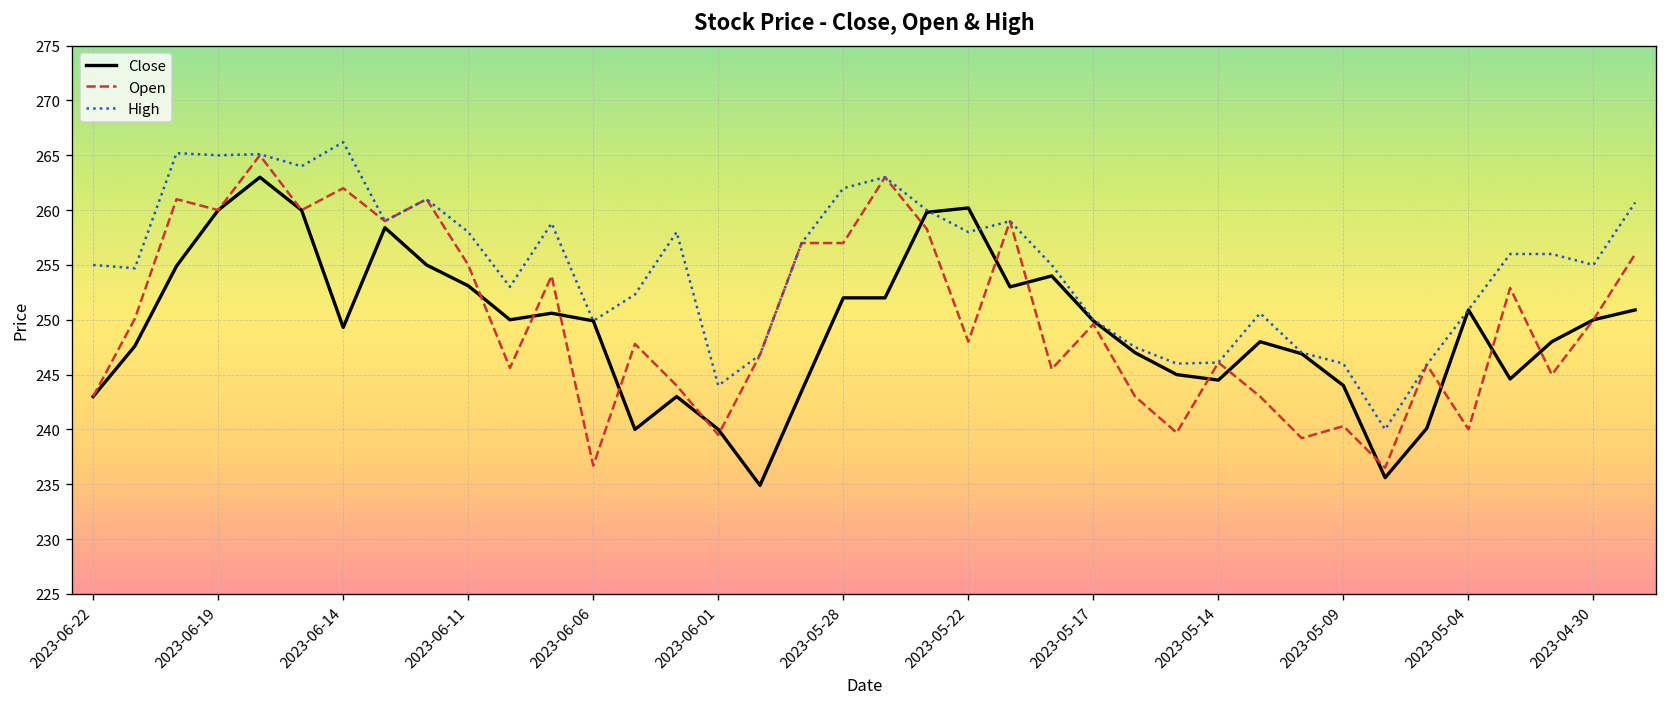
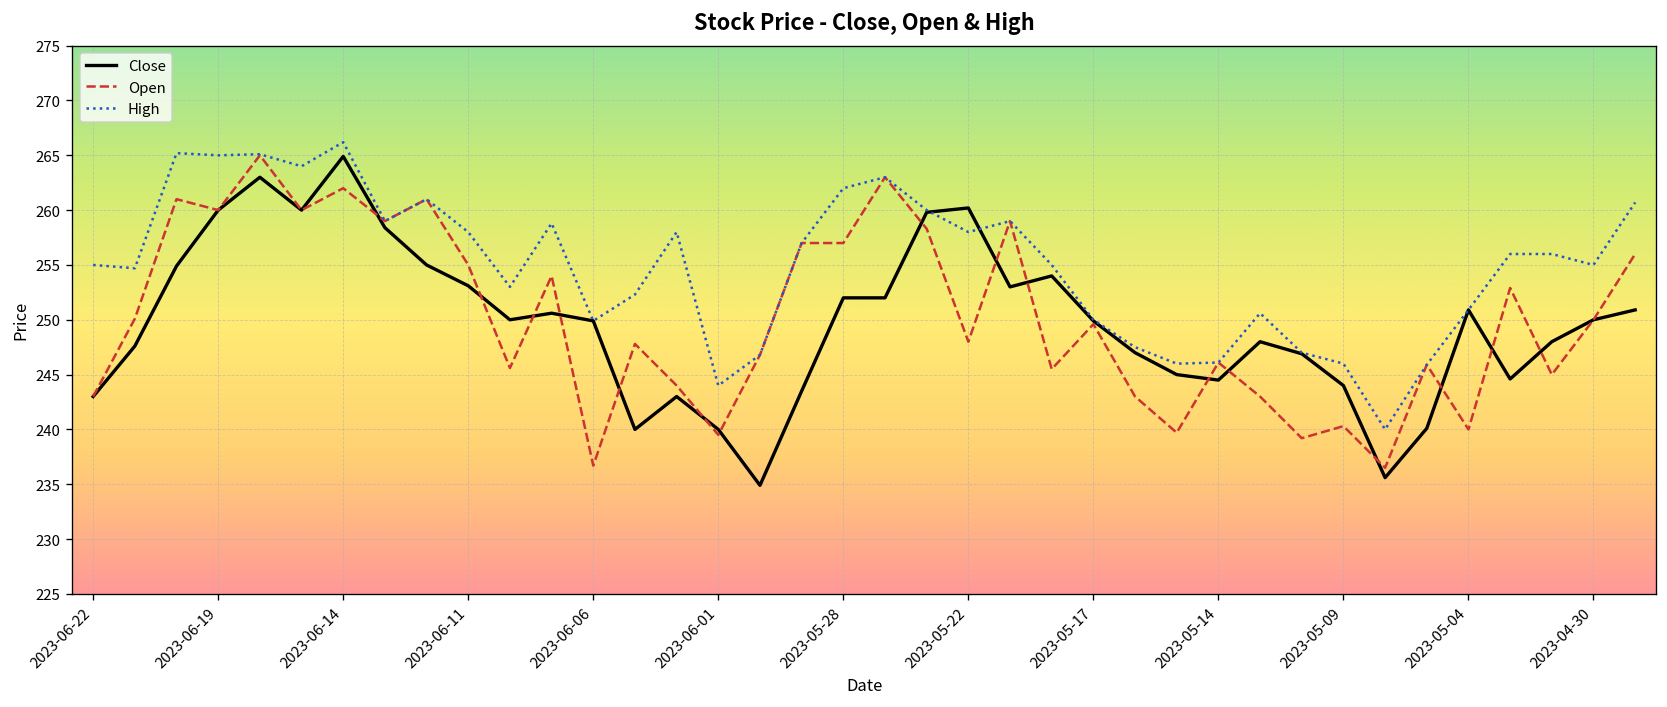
  {
    "Close": {
-     "2023-06-14": 249,
+     "2023-06-14": 265,
      "2023-06-11": 253,
      "2023-06-01": 240,
      "2023-05-28": 252,
      "2023-05-22": 260,
      "2023-05-14": 245,
      "2023-05-09": 244
    },
    "Open": {
      "2023-06-14": 262,
      "2023-06-11": 255,
      "2023-06-06": 237,
      "2023-06-01": 240,
      "2023-05-28": 257,
      "2023-05-22": 248,
      "2023-05-17": 250,
      "2023-05-09": 240,
      "2023-05-04": 240
    },
    "High": {
      "2023-06-22": 255,
      "2023-06-19": 265,
      "2023-06-14": 266,
      "2023-06-11": 258,
      "2023-06-01": 244,
      "2023-05-28": 262,
      "2023-05-22": 258,
      "2023-05-09": 246,
      "2023-04-30": 255
    }
  }
